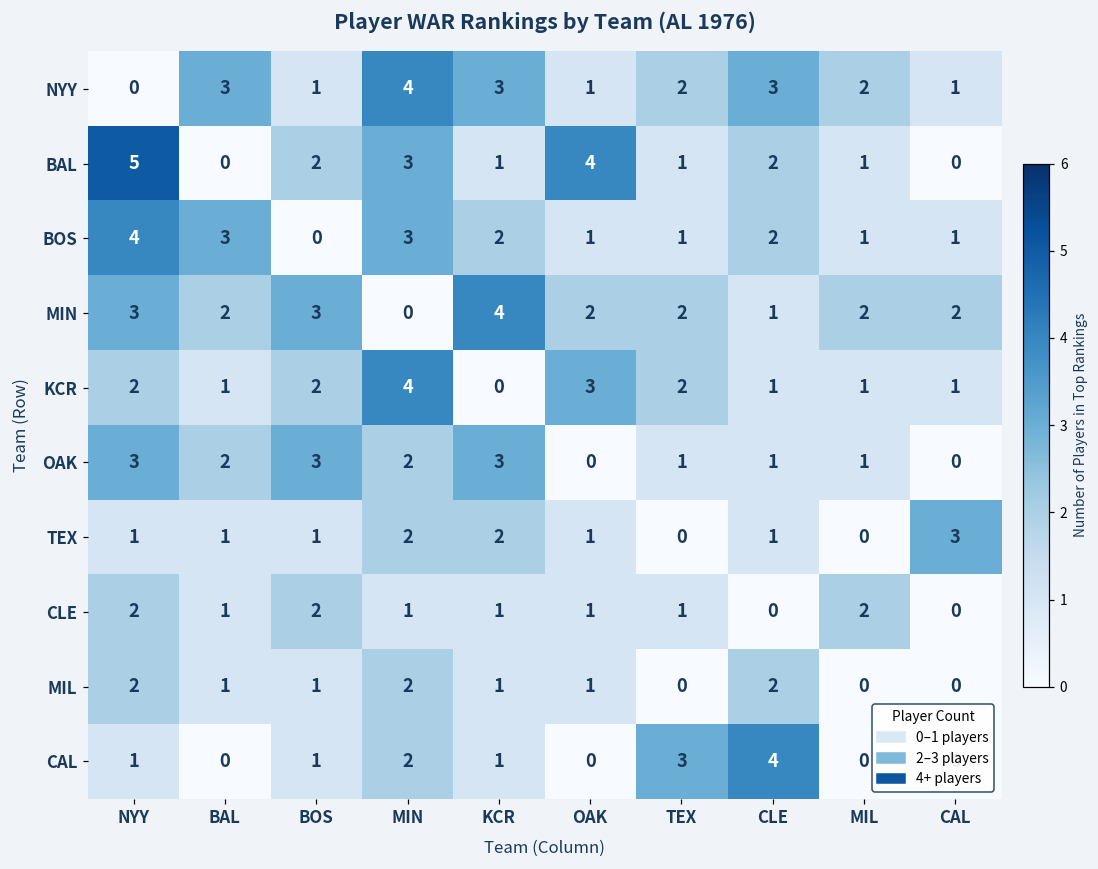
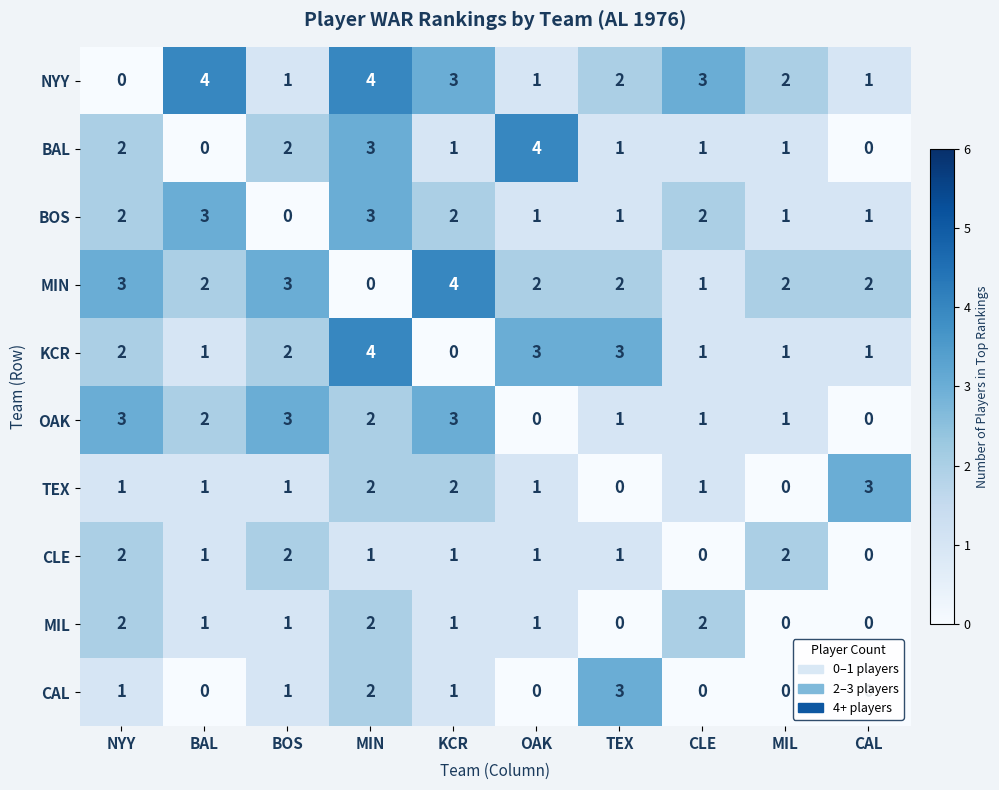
  {
    "NYY": {
      "NYY": 0,
-     "BAL": 3,
+     "BAL": 4,
      "BOS": 1,
      "MIN": 4,
      "KCR": 3,
      "OAK": 1,
      "TEX": 2,
      "CLE": 3,
      "MIL": 2,
      "CAL": 1
    },
    "BAL": {
-     "NYY": 5,
+     "NYY": 2,
      "BAL": 0,
      "BOS": 2,
      "MIN": 3,
      "KCR": 1,
      "OAK": 4,
      "TEX": 1,
-     "CLE": 2,
+     "CLE": 1,
      "MIL": 1,
      "CAL": 0
    },
    "BOS": {
-     "NYY": 4,
+     "NYY": 2,
      "BAL": 3,
      "BOS": 0,
      "MIN": 3,
      "KCR": 2,
      "OAK": 1,
      "TEX": 1,
      "CLE": 2,
      "MIL": 1,
      "CAL": 1
    },
    "MIN": {
      "NYY": 3,
      "BAL": 2,
      "BOS": 3,
      "MIN": 0,
      "KCR": 4,
      "OAK": 2,
      "TEX": 2,
      "CLE": 1,
      "MIL": 2,
      "CAL": 2
    },
    "KCR": {
      "NYY": 2,
      "BAL": 1,
      "BOS": 2,
      "MIN": 4,
      "KCR": 0,
      "OAK": 3,
-     "TEX": 2,
+     "TEX": 3,
      "CLE": 1,
      "MIL": 1,
      "CAL": 1
    },
    "OAK": {
      "NYY": 3,
      "BAL": 2,
      "BOS": 3,
      "MIN": 2,
      "KCR": 3,
      "OAK": 0,
      "TEX": 1,
      "CLE": 1,
      "MIL": 1,
      "CAL": 0
    },
    "TEX": {
      "NYY": 1,
      "BAL": 1,
      "BOS": 1,
      "MIN": 2,
      "KCR": 2,
      "OAK": 1,
      "TEX": 0,
      "CLE": 1,
      "MIL": 0,
      "CAL": 3
    },
    "CLE": {
      "NYY": 2,
      "BAL": 1,
      "BOS": 2,
      "MIN": 1,
      "KCR": 1,
      "OAK": 1,
      "TEX": 1,
      "CLE": 0,
      "MIL": 2,
      "CAL": 0
    },
    "MIL": {
      "NYY": 2,
      "BAL": 1,
      "BOS": 1,
      "MIN": 2,
      "KCR": 1,
      "OAK": 1,
      "TEX": 0,
      "CLE": 2,
      "MIL": 0,
      "CAL": 0
    },
    "CAL": {
      "NYY": 1,
      "BAL": 0,
      "BOS": 1,
      "MIN": 2,
      "KCR": 1,
      "OAK": 0,
      "TEX": 3,
-     "CLE": 4,
+     "CLE": 0,
      "MIL": 0
    }
  }
